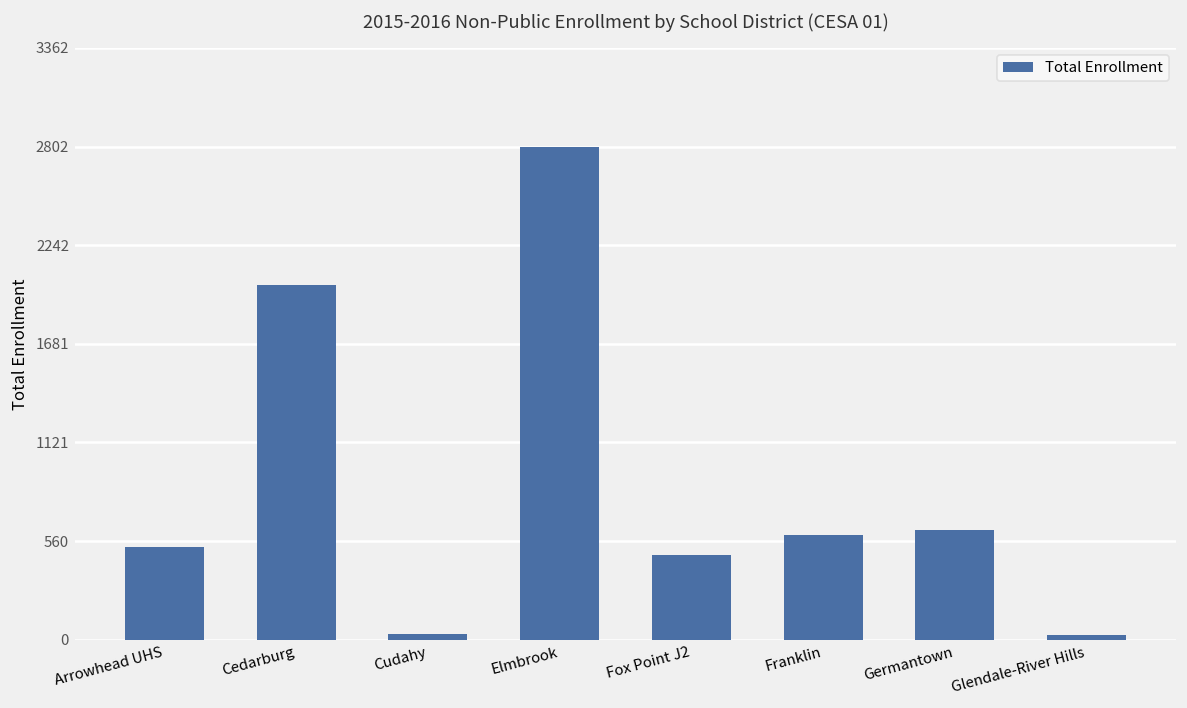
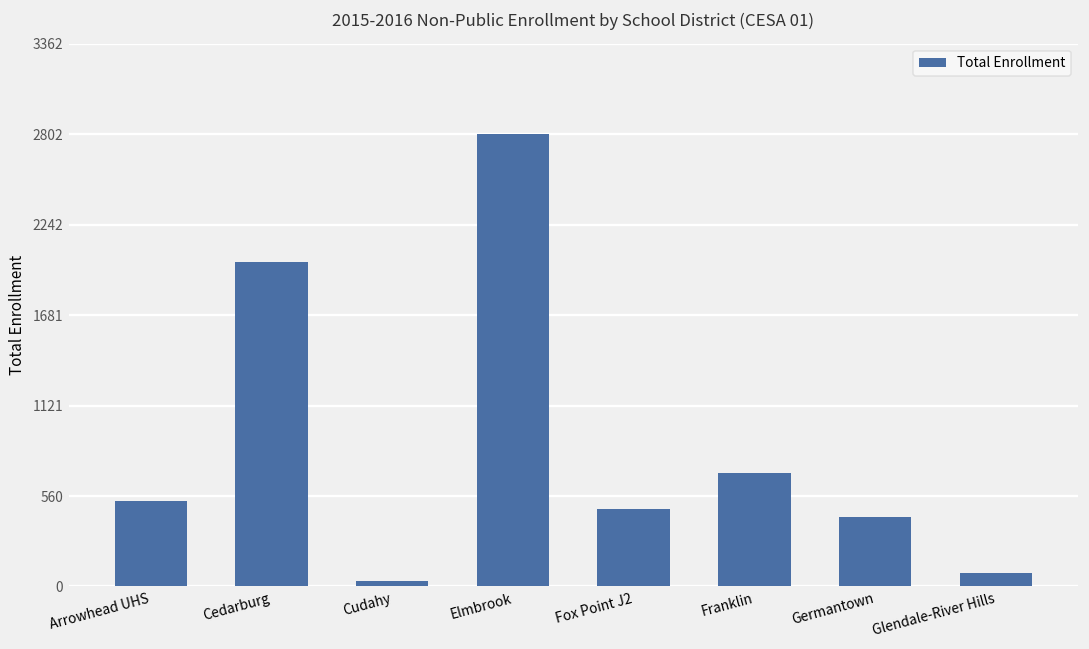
  {
    "Arrowhead UHS": 530,
    "Cedarburg": 2010,
    "Cudahy": 30,
    "Elmbrook": 2800,
    "Fox Point J2": 480,
-   "Franklin": 590,
-   "Germantown": 620,
-   "Glendale-River Hills": 30
+   "Franklin": 700,
+   "Germantown": 430,
+   "Glendale-River Hills": 90
  }
